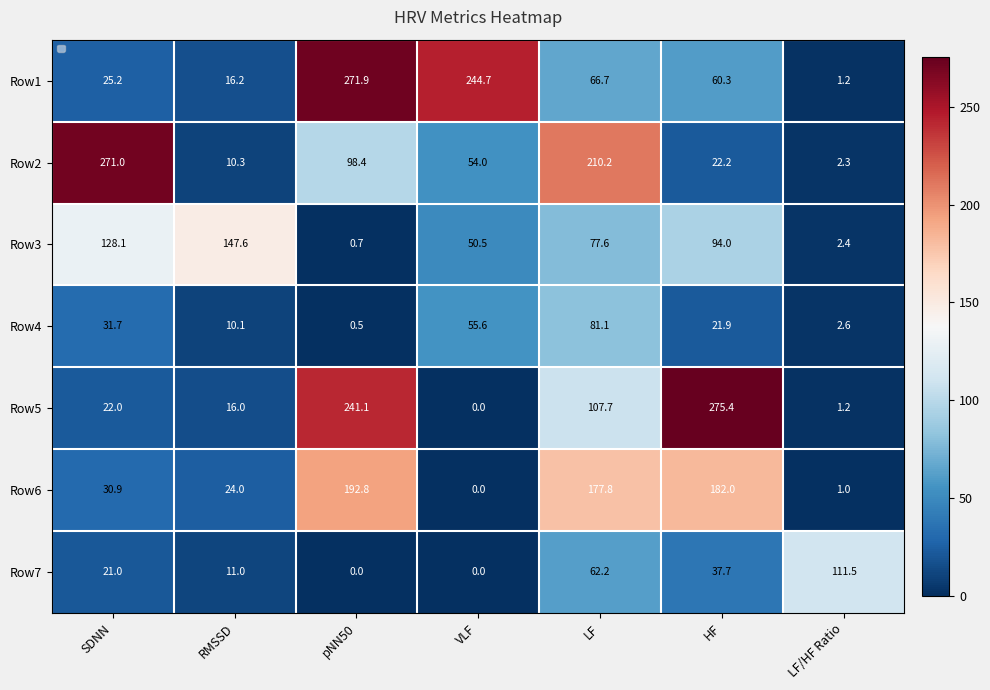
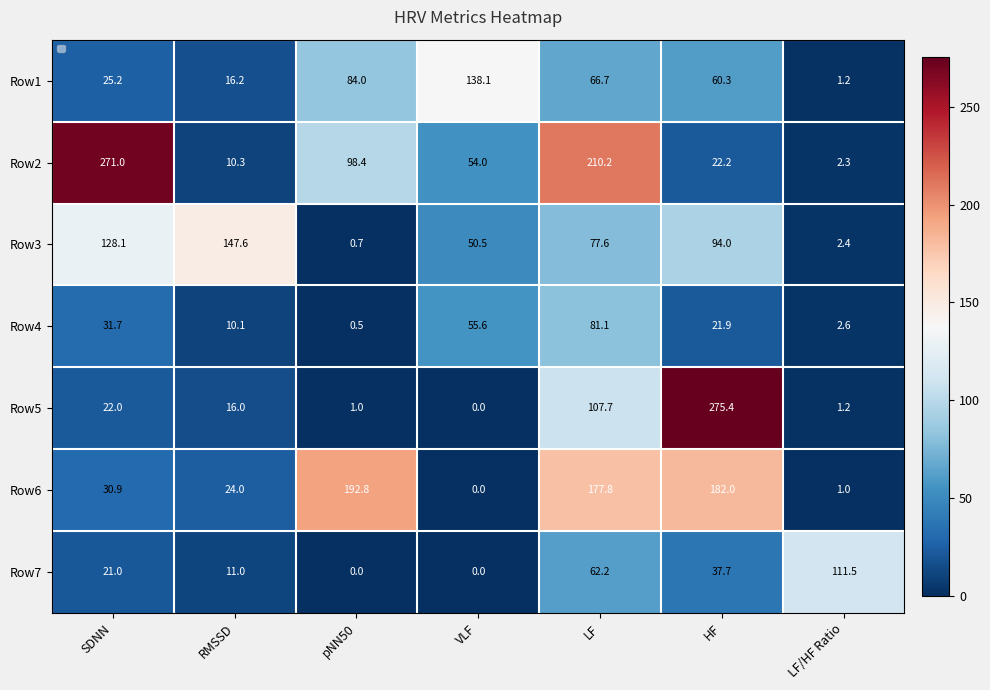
  {
    "Row1": {
      "SDNN": 25.2,
      "RMSSD": 16.2,
-     "pNN50": 271.9,
-     "VLF": 244.7,
+     "pNN50": 84.0,
+     "VLF": 138.1,
      "LF": 66.7,
      "HF": 60.3,
      "LF/HF Ratio": 1.2
    },
    "Row2": {
      "SDNN": 271.0,
      "RMSSD": 10.3,
      "pNN50": 98.4,
      "VLF": 54.0,
      "LF": 210.2,
      "HF": 22.2,
      "LF/HF Ratio": 2.3
    },
    "Row3": {
      "SDNN": 128.1,
      "RMSSD": 147.6,
      "pNN50": 0.7,
      "VLF": 50.5,
      "LF": 77.6,
      "HF": 94.0,
      "LF/HF Ratio": 2.4
    },
    "Row4": {
      "SDNN": 31.7,
      "RMSSD": 10.1,
      "pNN50": 0.5,
      "VLF": 55.6,
      "LF": 81.1,
      "HF": 21.9,
      "LF/HF Ratio": 2.6
    },
    "Row5": {
      "SDNN": 22.0,
      "RMSSD": 16.0,
-     "pNN50": 241.1,
+     "pNN50": 1.0,
      "VLF": 0.0,
      "LF": 107.7,
      "HF": 275.4,
      "LF/HF Ratio": 1.2
    },
    "Row6": {
      "SDNN": 30.9,
      "RMSSD": 24.0,
      "pNN50": 192.8,
      "VLF": 0.0,
      "LF": 177.8,
      "HF": 182.0,
      "LF/HF Ratio": 1.0
    },
    "Row7": {
      "SDNN": 21.0,
      "RMSSD": 11.0,
      "pNN50": 0.0,
      "VLF": 0.0,
      "LF": 62.2,
      "HF": 37.7,
      "LF/HF Ratio": 111.5
    }
  }
